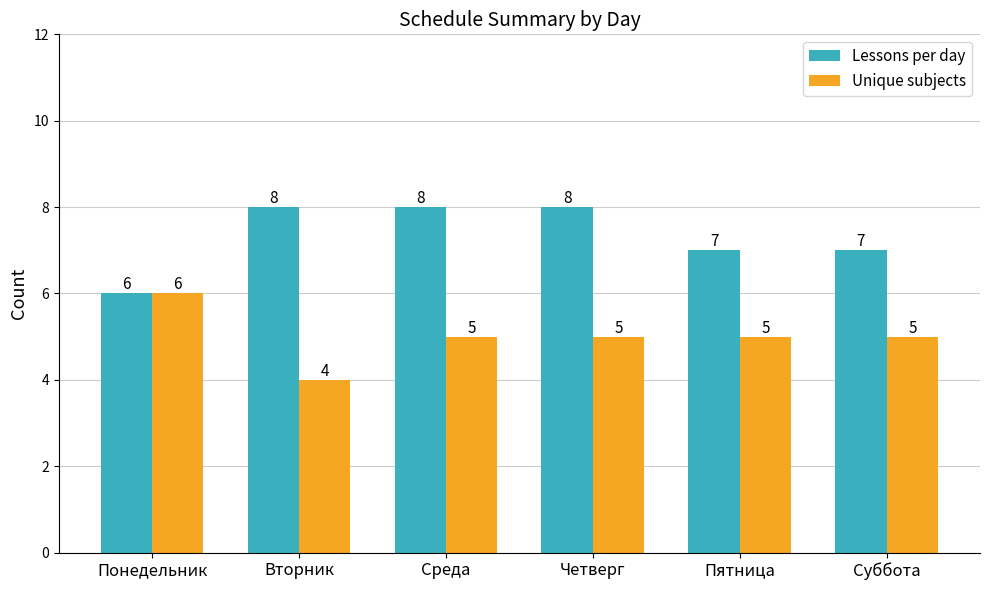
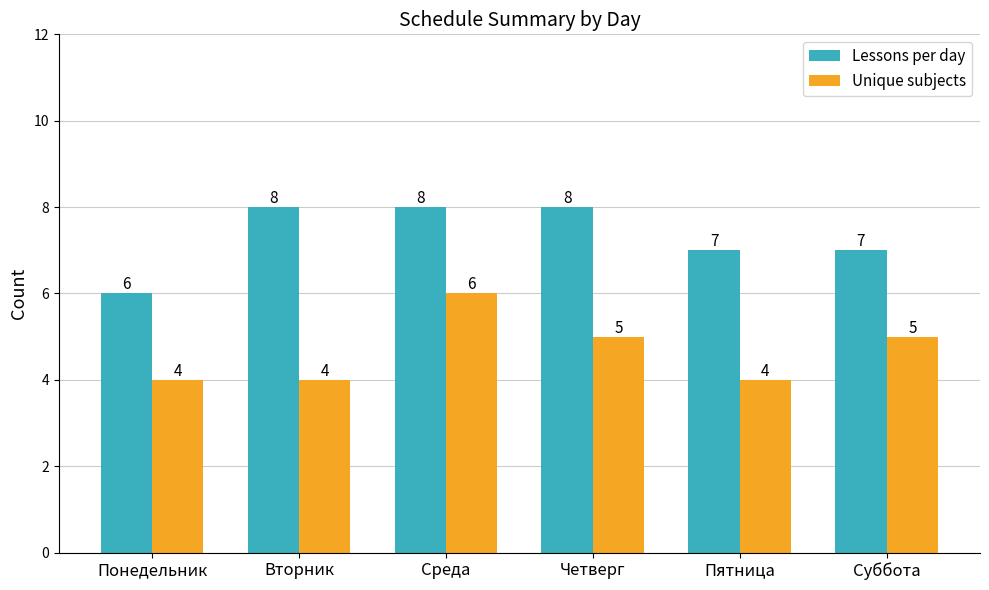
  {
    "Lessons per day": {
      "Понедельник": 6,
      "Вторник": 8,
      "Среда": 8,
      "Четверг": 8,
      "Пятница": 7,
      "Суббота": 7
    },
    "Unique subjects": {
-     "Понедельник": 6,
+     "Понедельник": 4,
      "Вторник": 4,
-     "Среда": 5,
+     "Среда": 6,
      "Четверг": 5,
-     "Пятница": 5,
+     "Пятница": 4,
      "Суббота": 5
    }
  }
